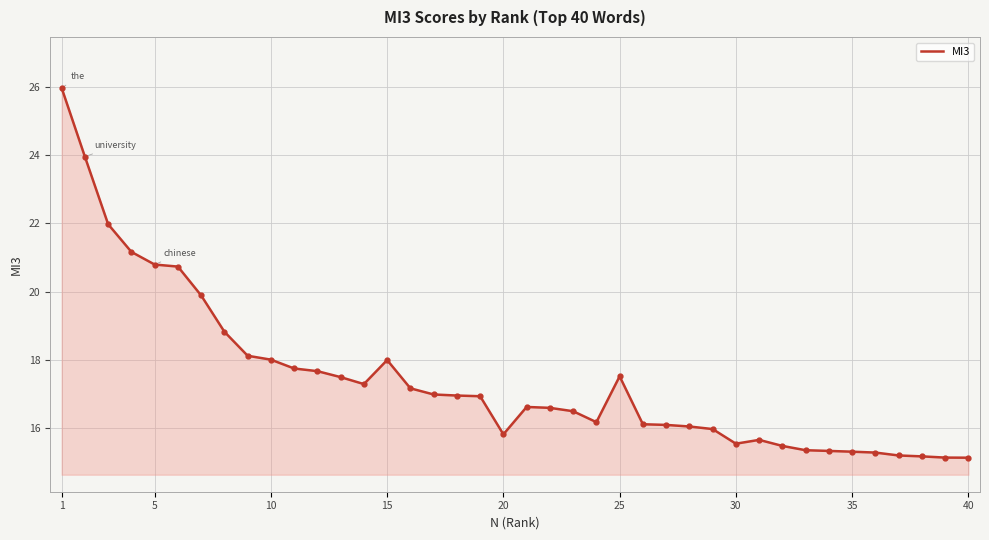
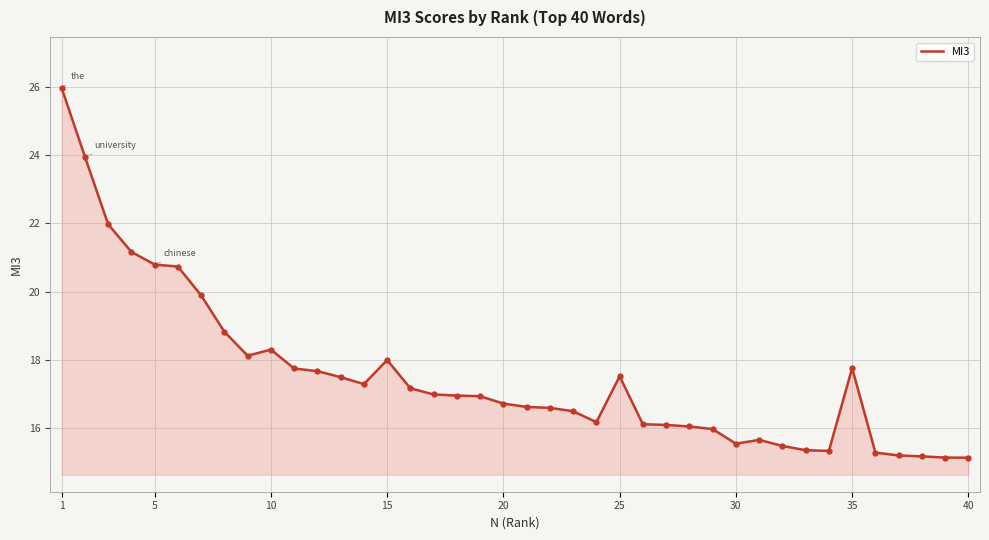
  {
    "1": 26.0,
    "5": 20.8,
-   "10": 18.0,
+   "10": 18.3,
    "15": 18.0,
-   "20": 15.8,
+   "20": 16.7,
    "25": 17.5,
    "30": 15.5,
-   "35": 15.3,
+   "35": 17.7,
    "40": 15.1
  }
